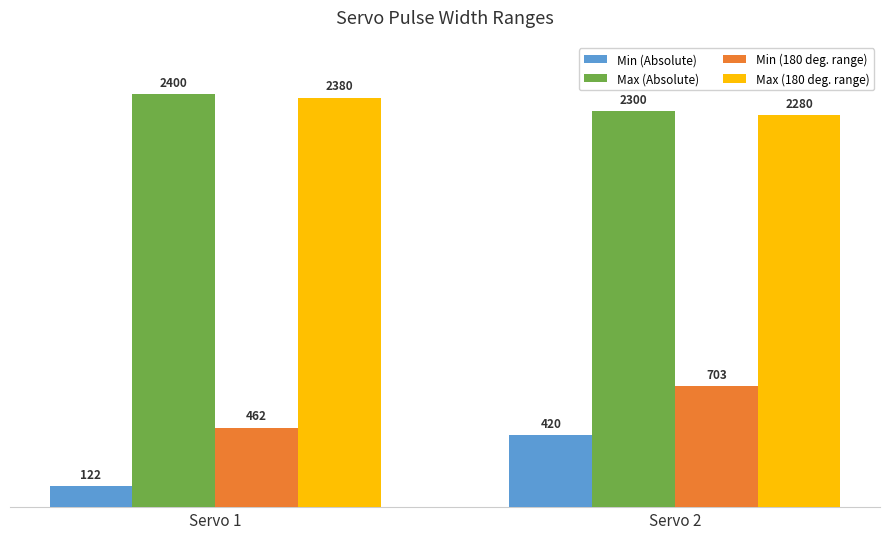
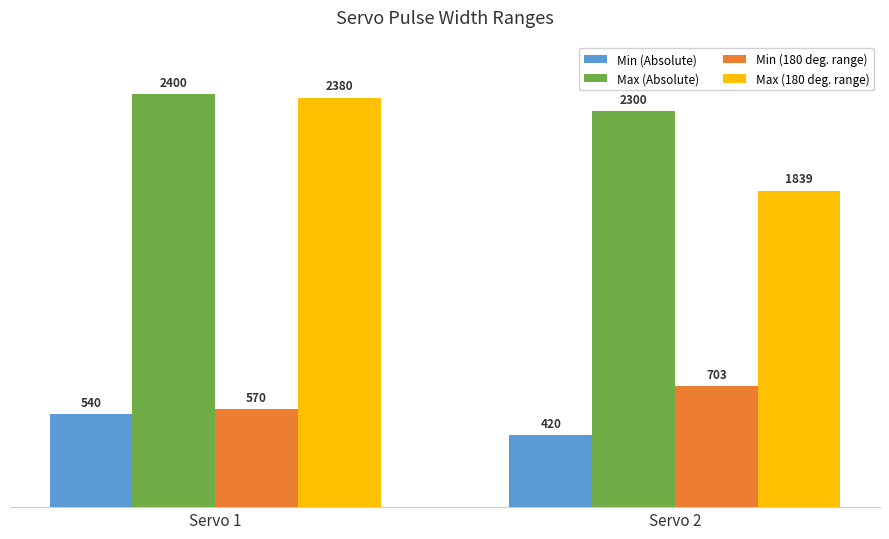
  {
    "Min (Absolute)": {
-     "Servo 1": 122,
+     "Servo 1": 540,
      "Servo 2": 420
    },
    "Max (Absolute)": {
      "Servo 1": 2400,
      "Servo 2": 2300
    },
    "Min (180 deg. range)": {
-     "Servo 1": 462,
+     "Servo 1": 570,
      "Servo 2": 703
    },
    "Max (180 deg. range)": {
      "Servo 1": 2380,
-     "Servo 2": 2280
+     "Servo 2": 1839
    }
  }
